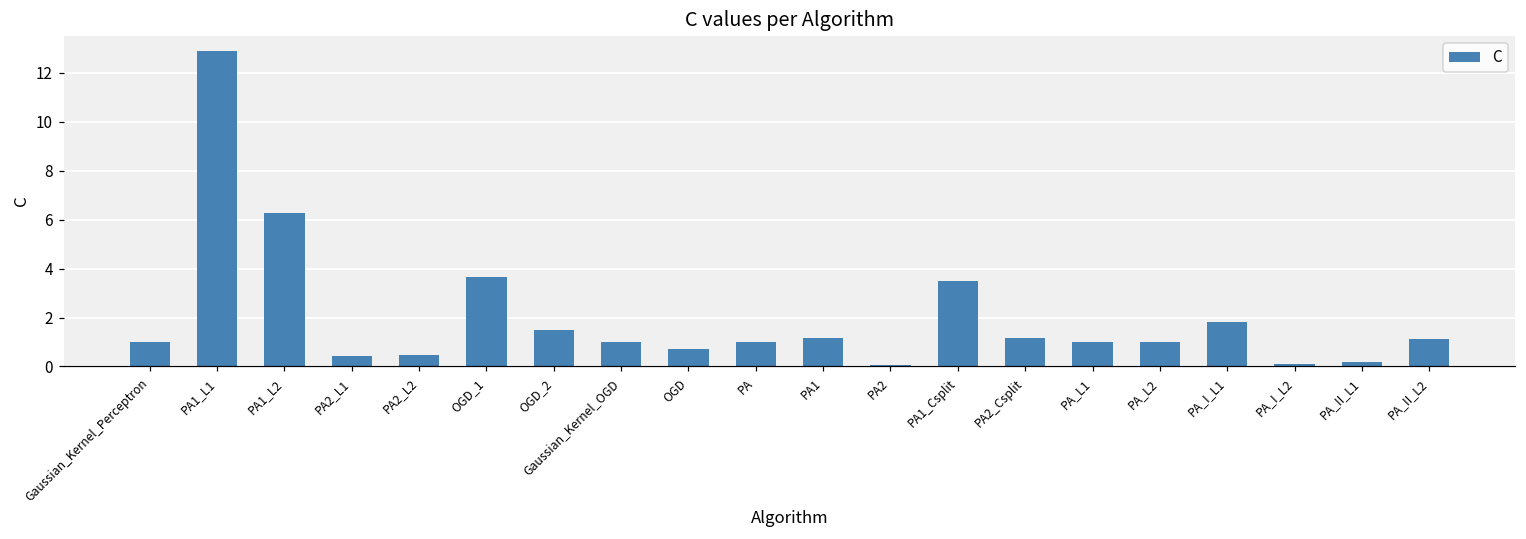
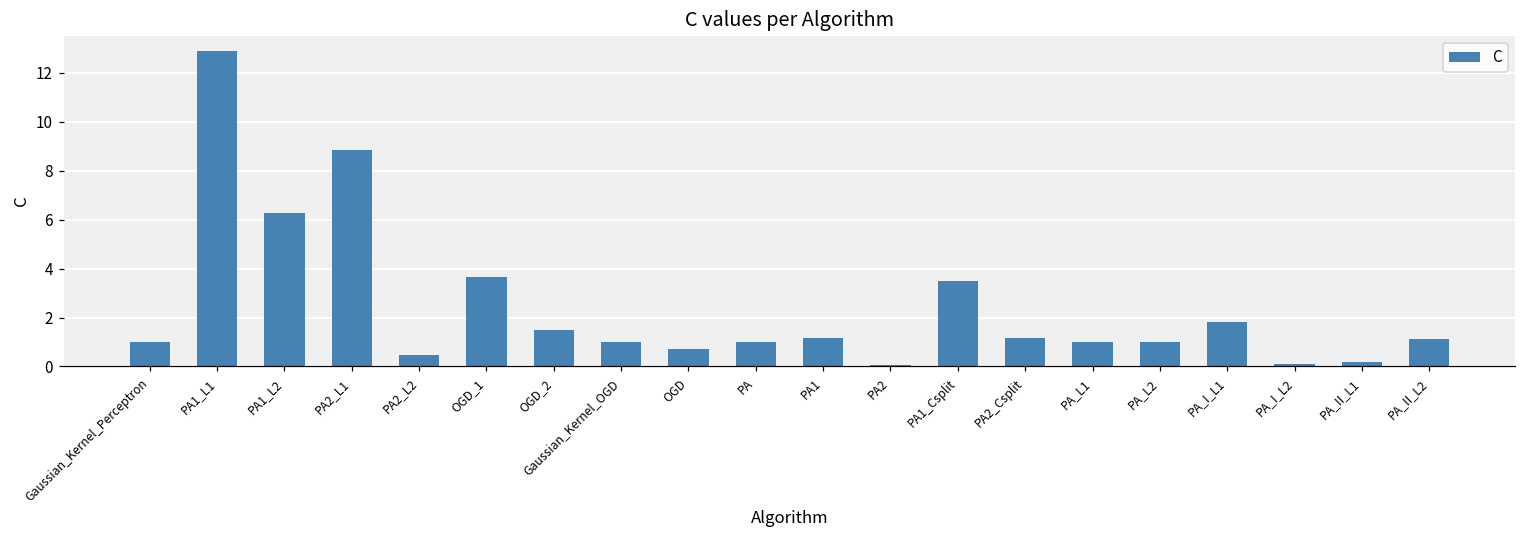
  {
    "Gaussian_Kernel_Perceptron": 1.0,
    "PA1_L1": 12.9,
    "PA1_L2": 6.3,
-   "PA2_L1": 0.4,
+   "PA2_L1": 8.9,
    "PA2_L2": 0.5,
    "OGD_1": 3.7,
    "OGD_2": 1.5,
    "Gaussian_Kernel_OGD": 1.0,
    "OGD": 0.7,
    "PA": 1.0,
    "PA1": 1.2,
    "PA1_Csplit": 3.5,
    "PA2_Csplit": 1.2,
    "PA_L1": 1.0,
    "PA_L2": 1.0,
    "PA_I_L1": 1.8,
    "PA_II_L1": 0.2,
    "PA_II_L2": 1.1
  }
